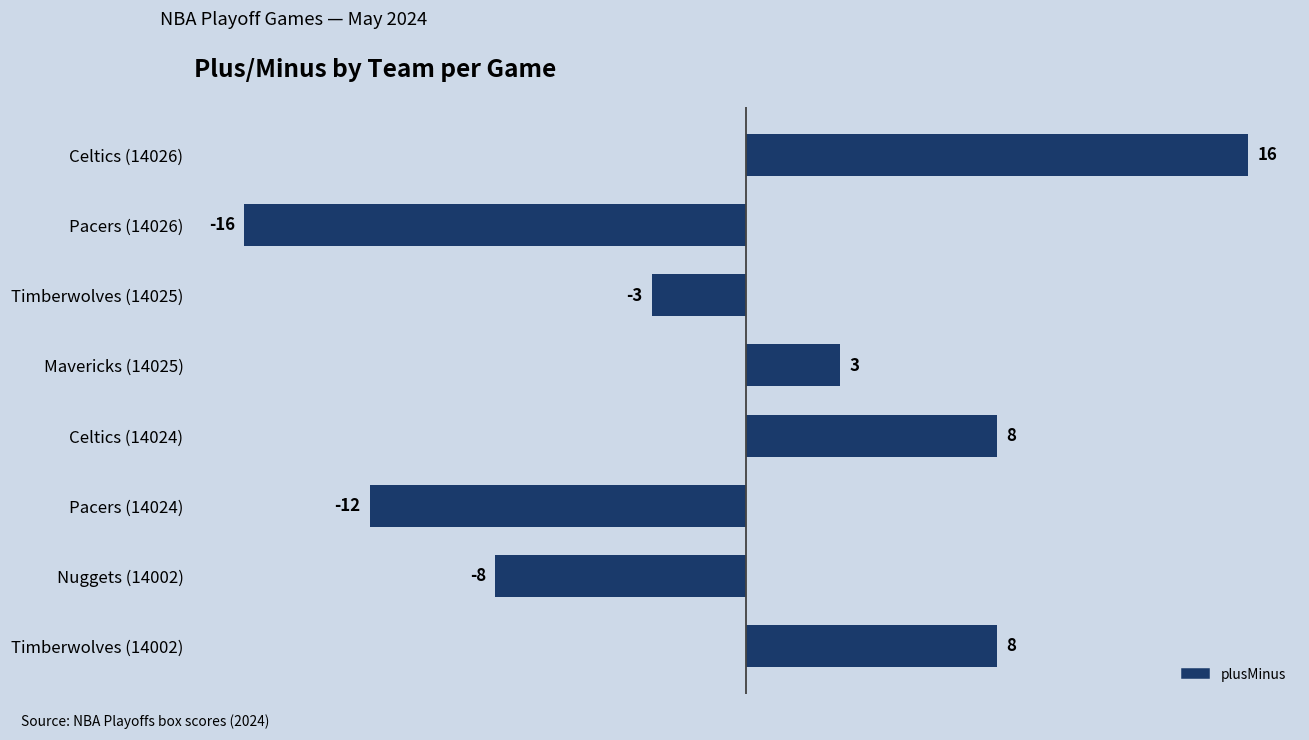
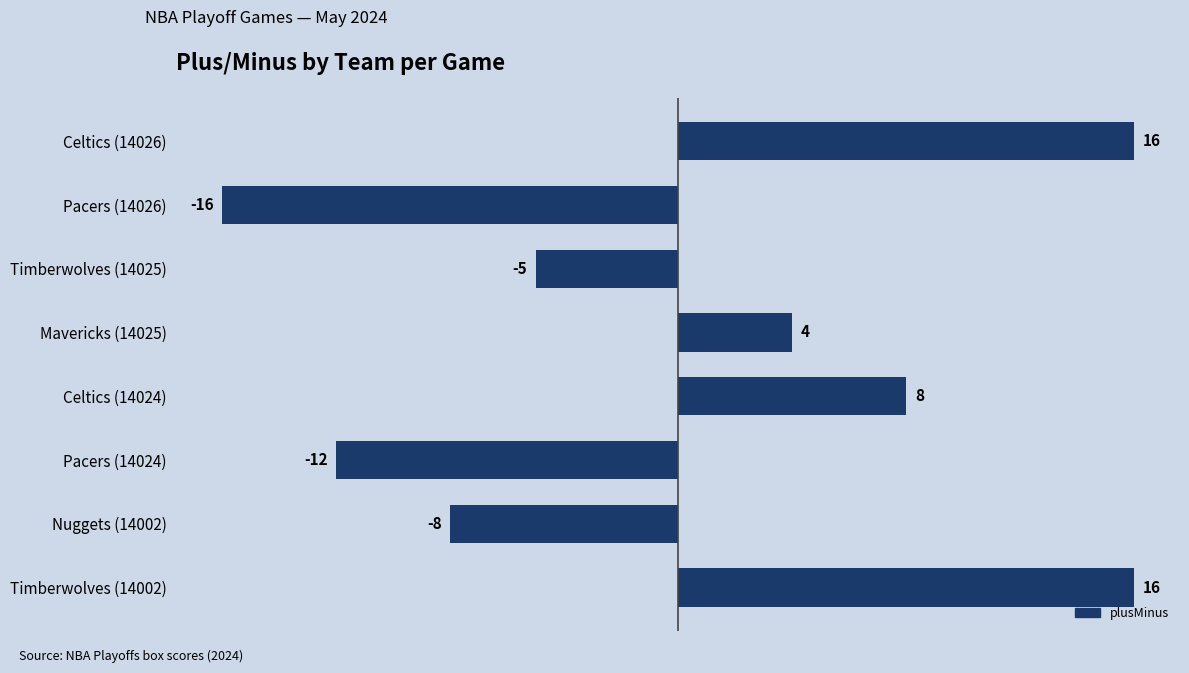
  {
    "Celtics (14026)": 16,
    "Pacers (14026)": -16,
-   "Timberwolves (14025)": -3,
-   "Mavericks (14025)": 3,
+   "Timberwolves (14025)": -5,
+   "Mavericks (14025)": 4,
    "Celtics (14024)": 8,
    "Pacers (14024)": -12,
    "Nuggets (14002)": -8,
-   "Timberwolves (14002)": 8
+   "Timberwolves (14002)": 16
  }
